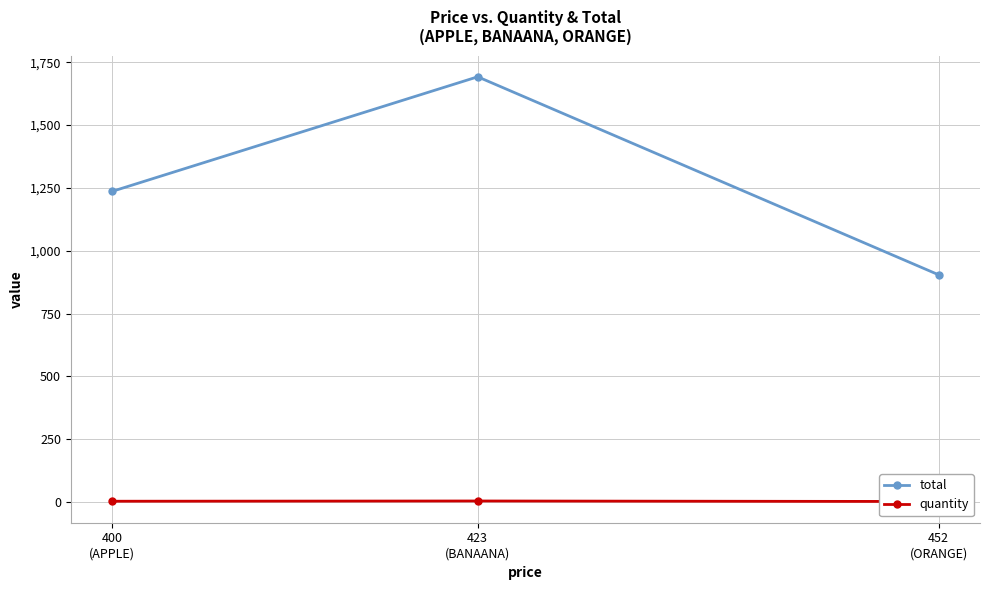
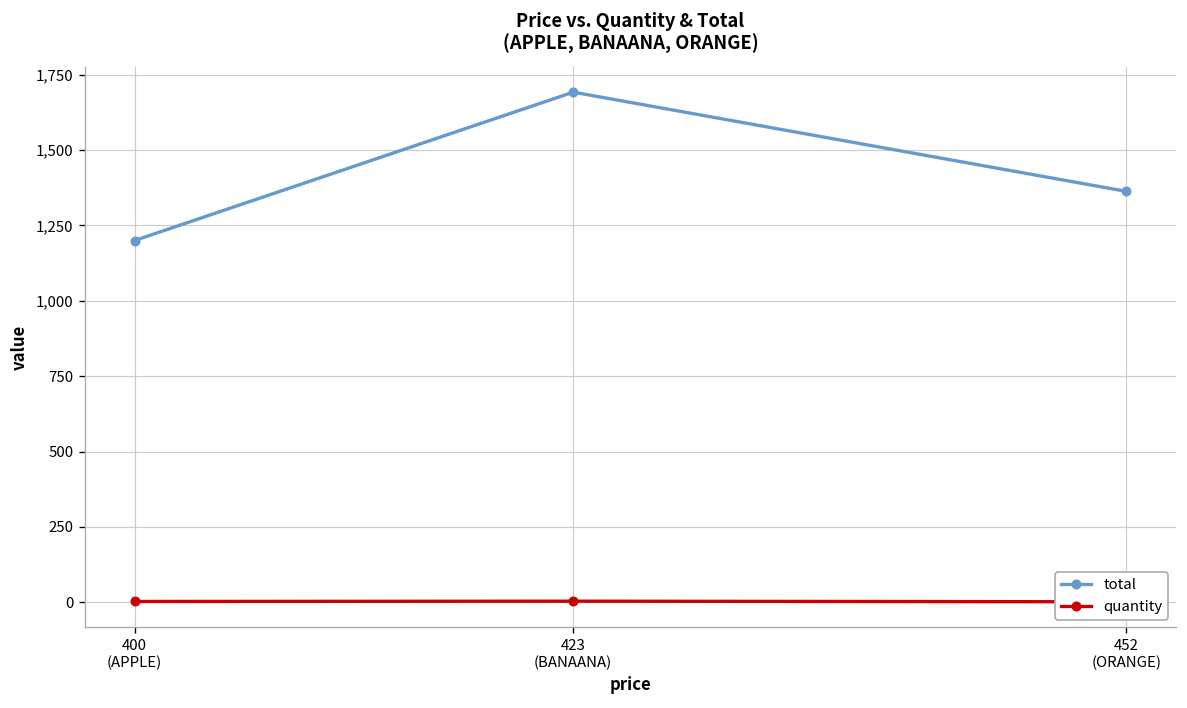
  {
    "total": {
-     "400 (APPLE)": "1,240",
+     "400 (APPLE)": "1,200",
      "423 (BANAANA)": "1,690",
-     "452 (ORANGE)": "900"
+     "452 (ORANGE)": "1,360"
    },
    "quantity": {
      "400 (APPLE)": "0",
      "423 (BANAANA)": "0"
    }
  }
